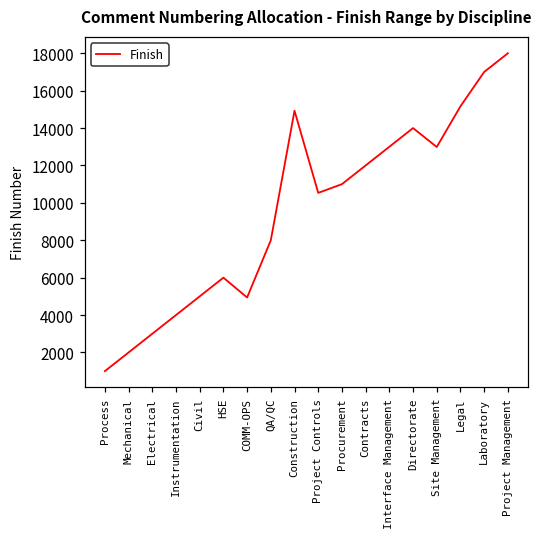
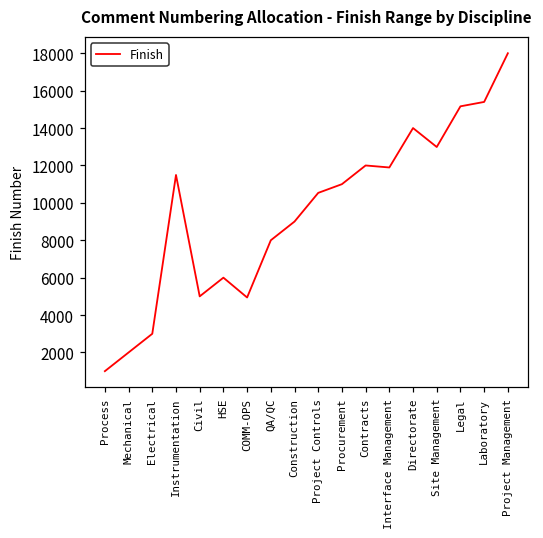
  {
    "Process": 1000,
    "Mechanical": 2000,
    "Electrical": 3000,
-   "Instrumentation": 4000,
+   "Instrumentation": 11500,
    "Civil": 5000,
    "HSE": 6000,
    "COMM-OPS": 4900,
    "QA/QC": 8000,
-   "Construction": 14900,
+   "Construction": 9000,
    "Project Controls": 10500,
    "Procurement": 11000,
    "Contracts": 12000,
-   "Interface Management": 13000,
+   "Interface Management": 11900,
    "Directorate": 14000,
    "Site Management": 13000,
    "Legal": 15200,
-   "Laboratory": 17000,
+   "Laboratory": 15400,
    "Project Management": 18000
  }
